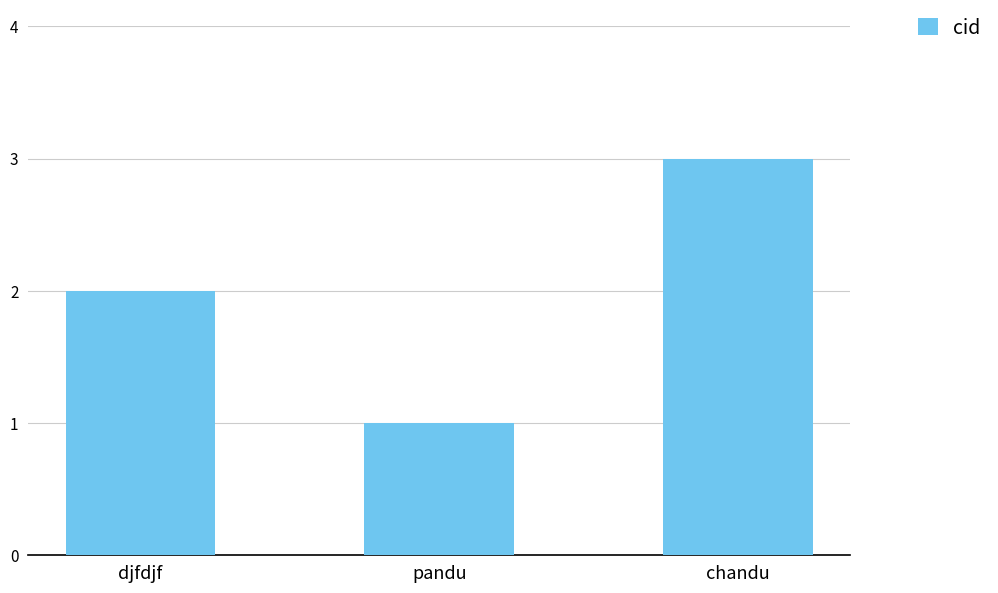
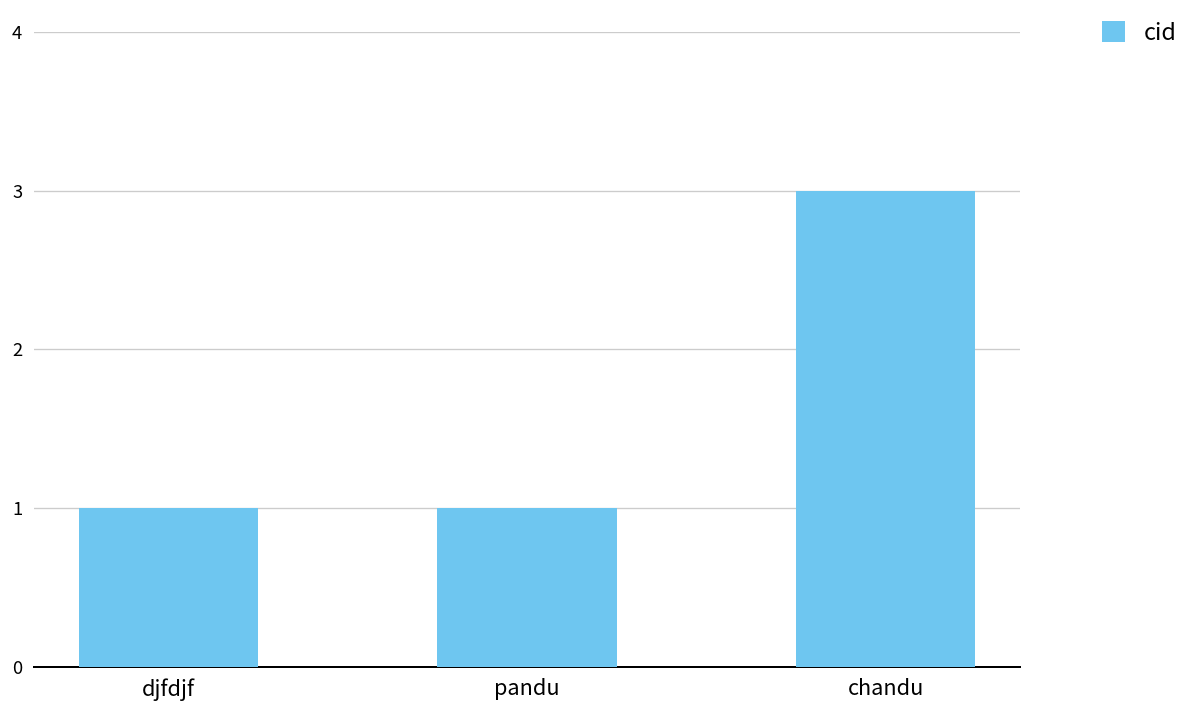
  {
-   "djfdjf": 2,
+   "djfdjf": 1,
    "pandu": 1,
    "chandu": 3
  }
